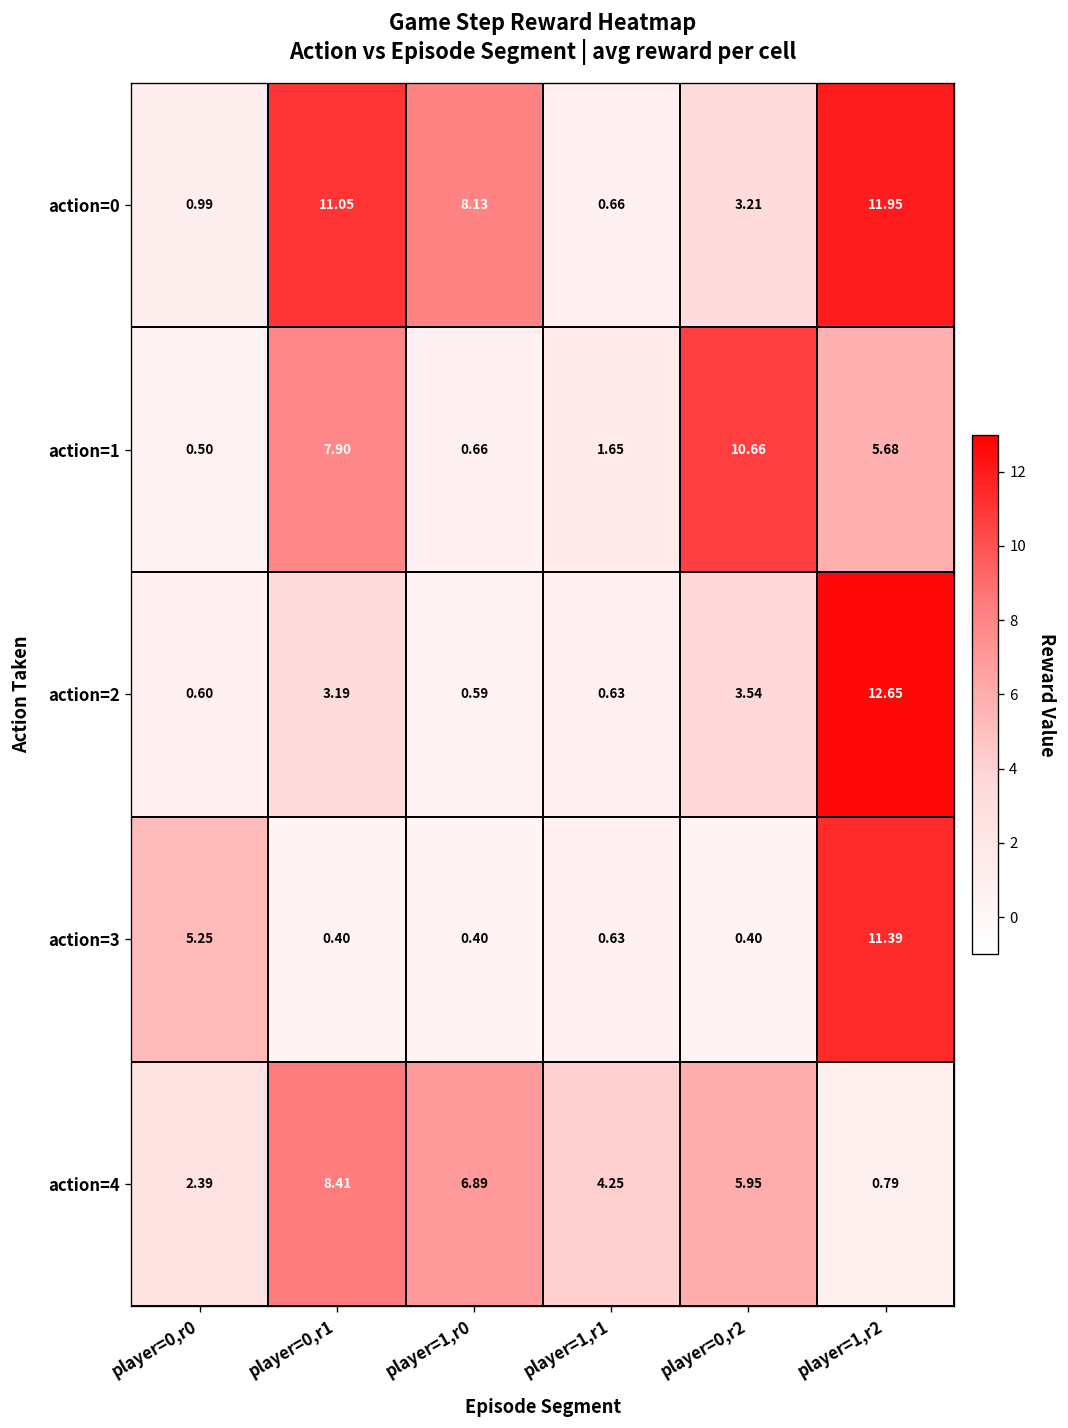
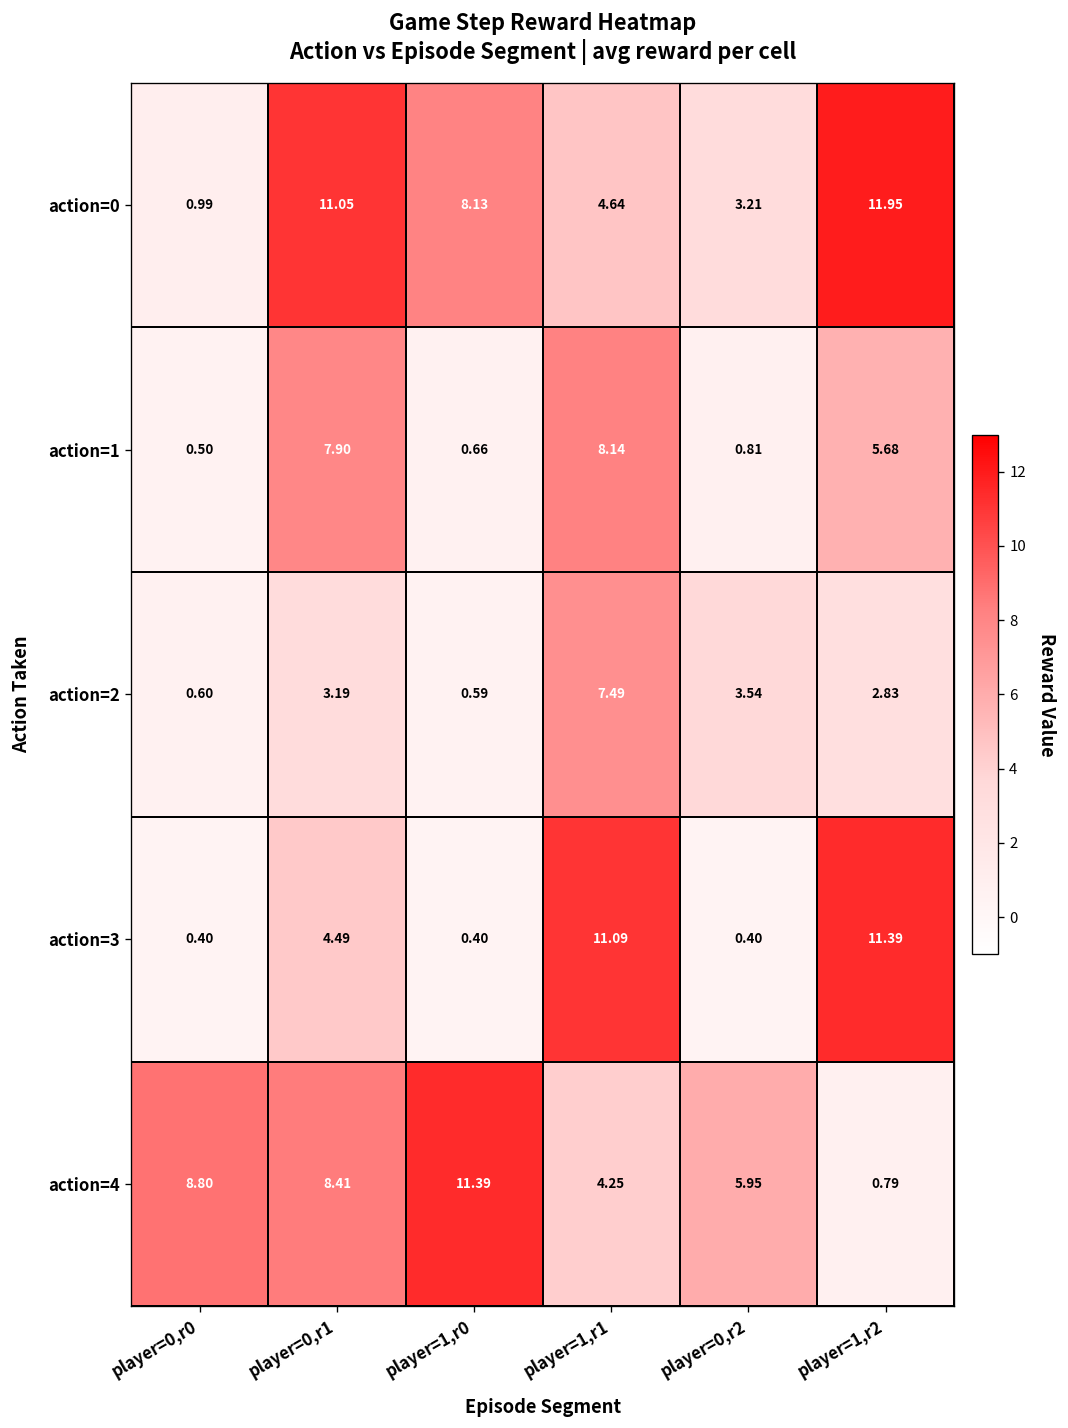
  {
    "action=0": {
-     "player=1,r1": 0.66
+     "player=1,r1": 4.64
    },
    "action=1": {
-     "player=1,r1": 1.65,
-     "player=0,r2": 10.66
+     "player=1,r1": 8.14,
+     "player=0,r2": 0.81
    },
    "action=2": {
-     "player=1,r1": 0.63,
-     "player=1,r2": 12.65
+     "player=1,r1": 7.49,
+     "player=1,r2": 2.83
    },
    "action=3": {
-     "player=0,r0": 5.25,
-     "player=0,r1": 0.40,
-     "player=1,r1": 0.63
+     "player=0,r0": 0.40,
+     "player=0,r1": 4.49,
+     "player=1,r1": 11.09
    },
    "action=4": {
-     "player=0,r0": 2.39,
-     "player=1,r0": 6.89
+     "player=0,r0": 8.80,
+     "player=1,r0": 11.39
    }
  }
